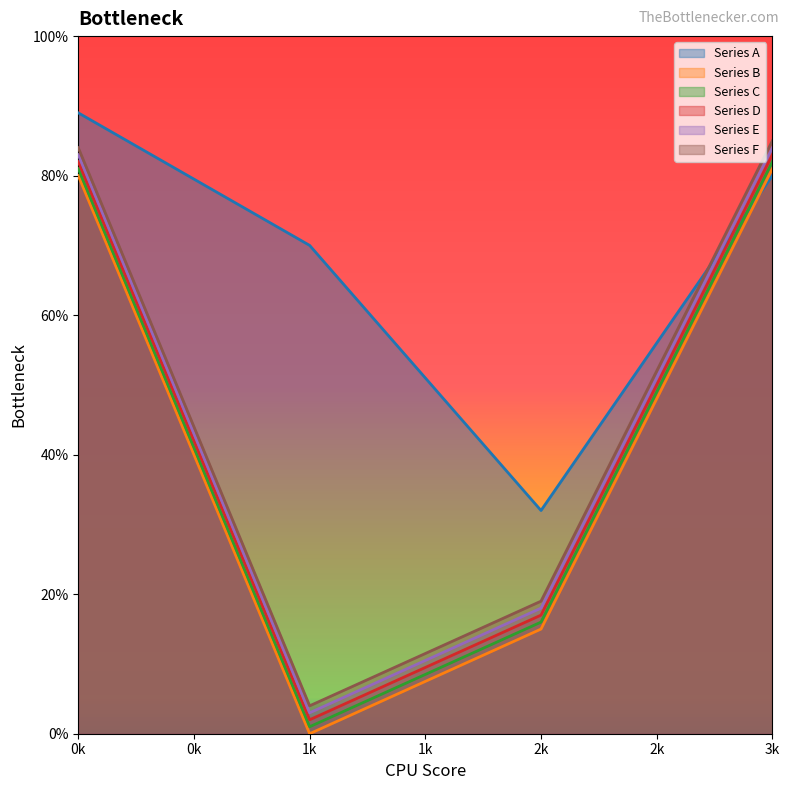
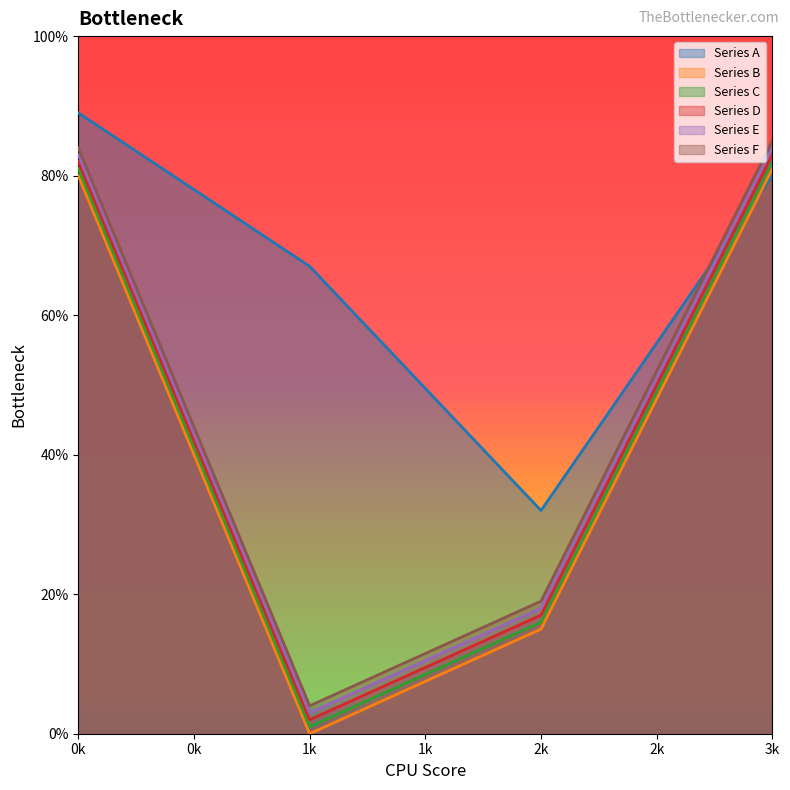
  {
    "Series A": {
      "0k": "89%",
-     "1k": "70%",
+     "1k": "67%",
      "2k": "32%",
      "3k": "80%"
    },
    "Series C": {
      "0k": "81%",
      "1k": "1%",
      "2k": "16%",
      "3k": "82%"
    },
    "Series E": {
      "0k": "83%",
      "1k": "3%",
      "2k": "18%",
      "3k": "84%"
    }
  }
